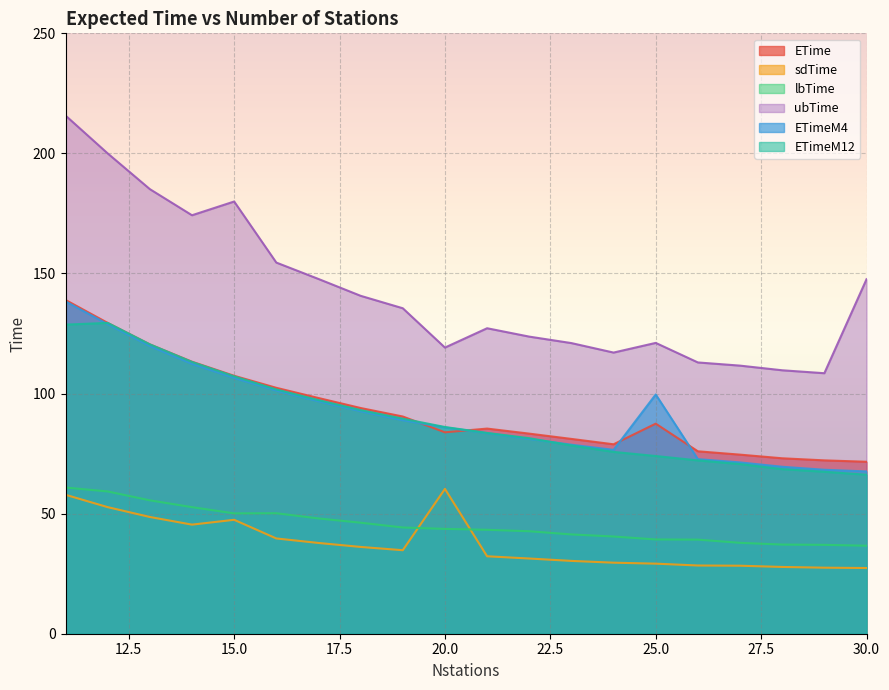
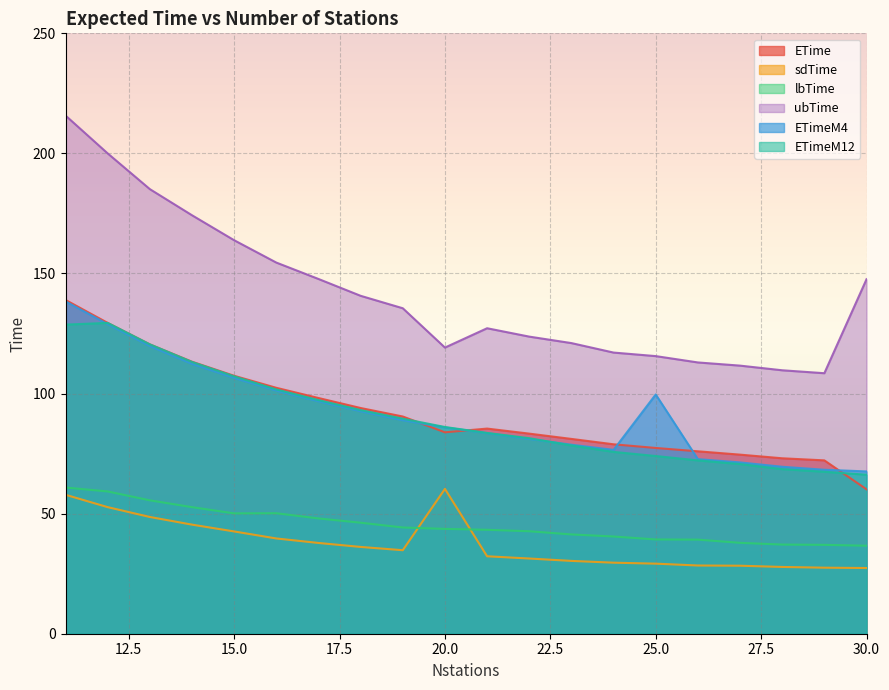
  {
    "ETime": {
      "20.0": 84,
-     "25.0": 87,
-     "30.0": 72
+     "25.0": 77,
+     "30.0": 60
    },
    "sdTime": {
-     "15.0": 47,
+     "15.0": 43,
      "20.0": 60,
      "25.0": 29,
      "30.0": 27
    },
    "ubTime": {
-     "15.0": 180,
+     "15.0": 164,
      "20.0": 119,
-     "25.0": 121,
+     "25.0": 116,
      "30.0": 148
    },
    "ETimeM4": {
      "25.0": 100,
      "30.0": 68
    }
  }
